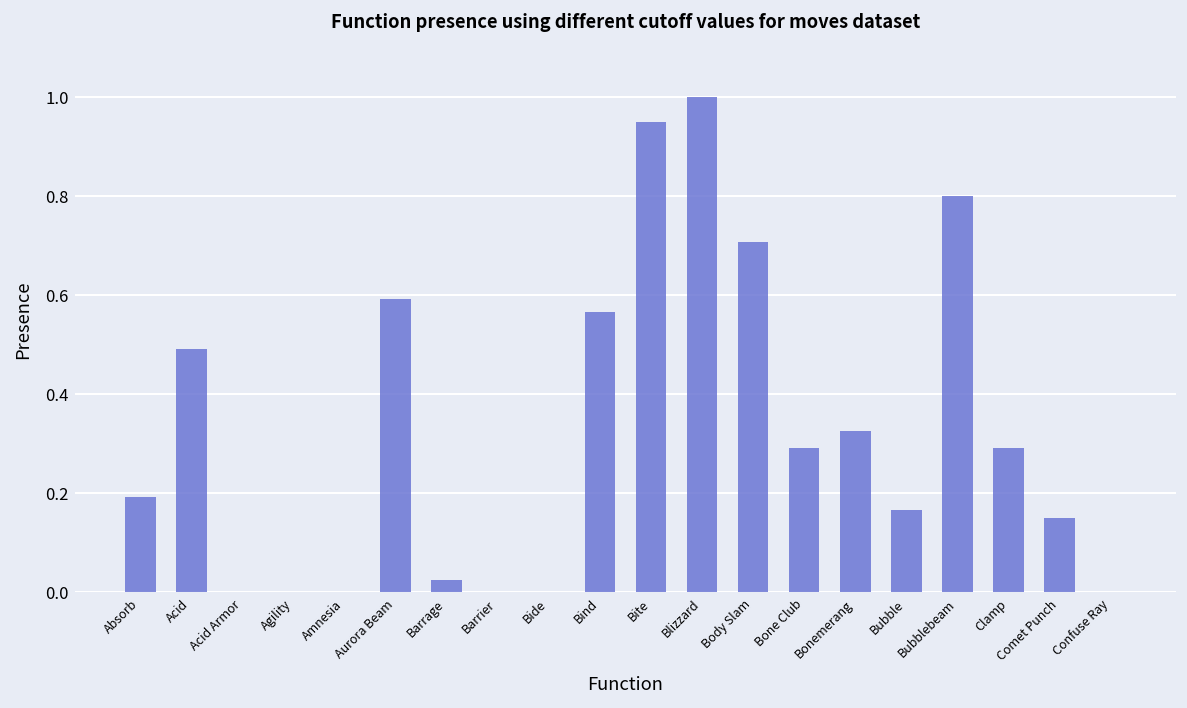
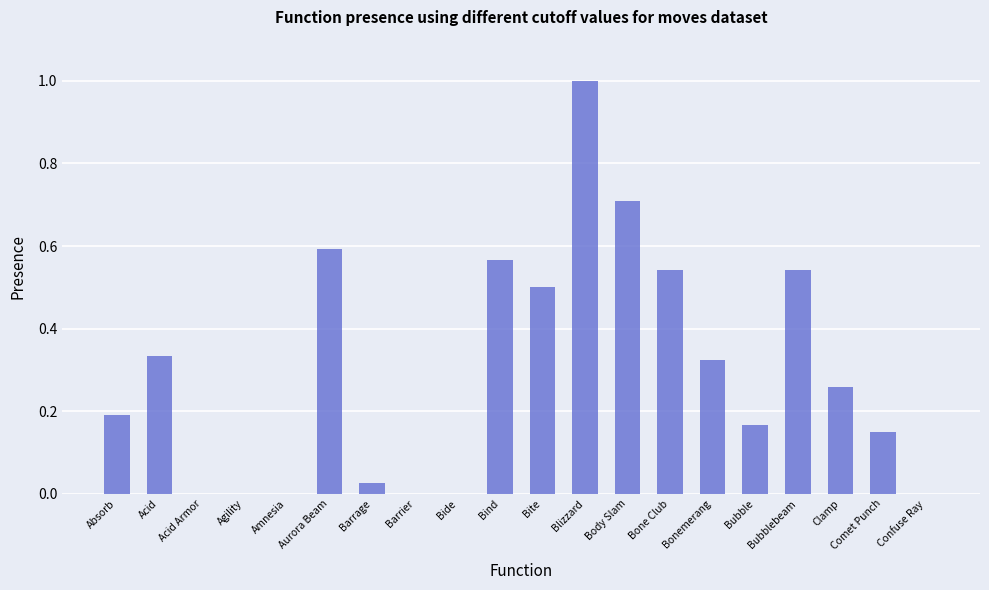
  {
    "Absorb": 0.19,
-   "Acid": 0.49,
+   "Acid": 0.33,
    "Acid Armor": 0.00,
    "Agility": 0.00,
    "Amnesia": 0.00,
    "Aurora Beam": 0.59,
    "Barrage": 0.03,
    "Barrier": 0.00,
    "Bide": 0.00,
    "Bind": 0.57,
-   "Bite": 0.95,
+   "Bite": 0.50,
    "Blizzard": 1.00,
    "Body Slam": 0.71,
-   "Bone Club": 0.29,
+   "Bone Club": 0.54,
    "Bonemerang": 0.33,
    "Bubble": 0.17,
-   "Bubblebeam": 0.80,
-   "Clamp": 0.29,
+   "Bubblebeam": 0.54,
+   "Clamp": 0.26,
    "Comet Punch": 0.15,
    "Confuse Ray": 0.00
  }
